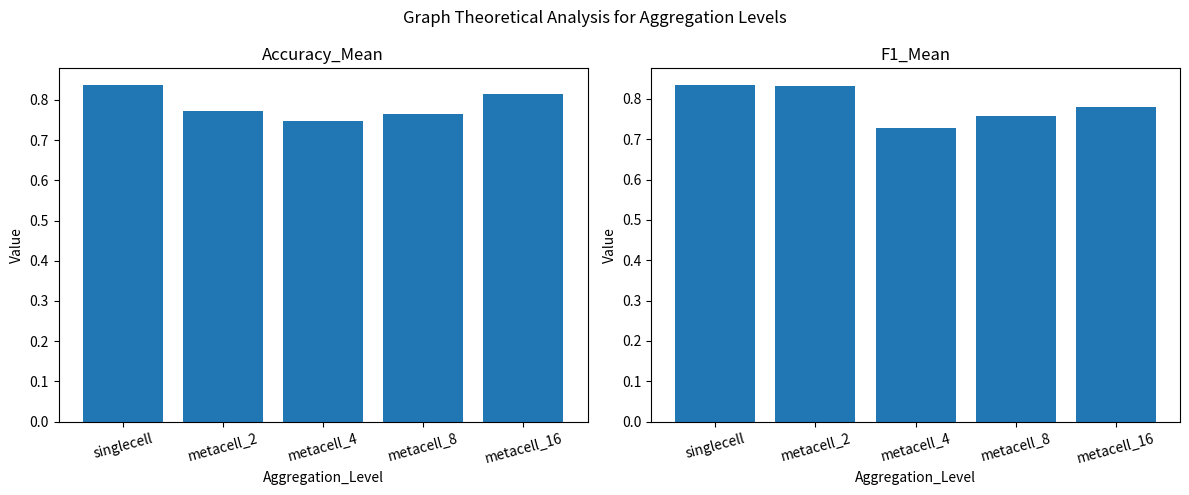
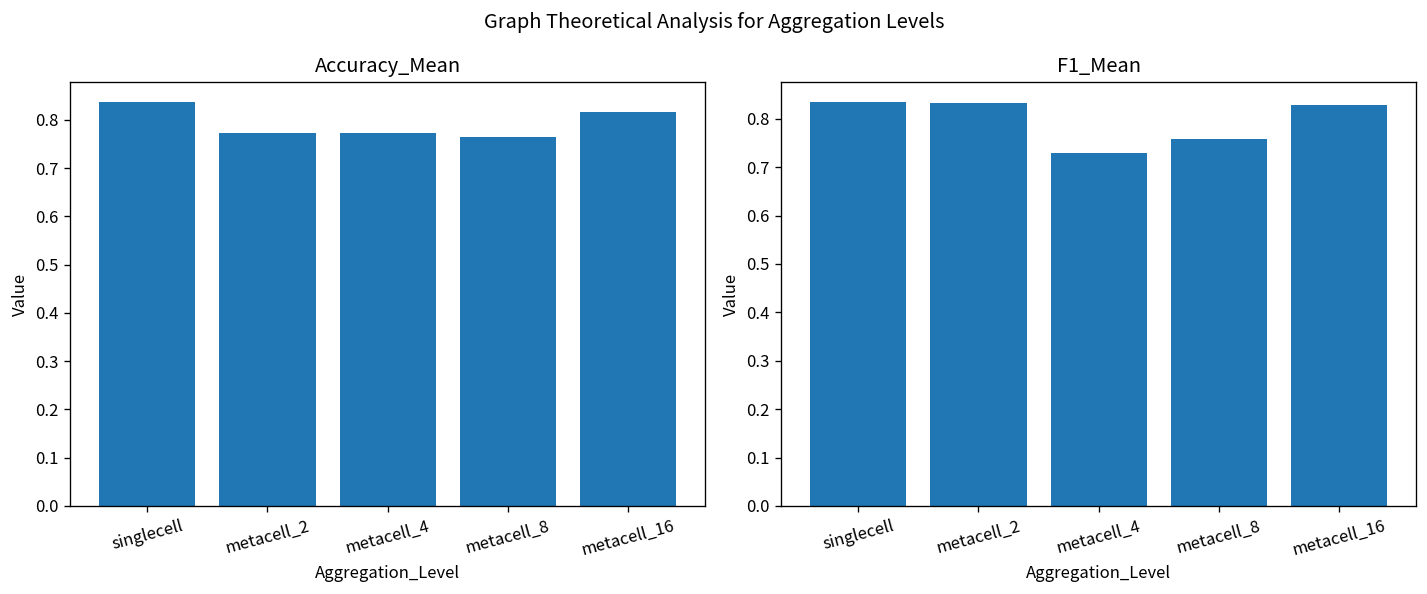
  {
    "Accuracy_Mean": {
      "singlecell": 0.84,
      "metacell_2": 0.77,
-     "metacell_4": 0.75,
+     "metacell_4": 0.77,
      "metacell_8": 0.76,
      "metacell_16": 0.82
    },
    "F1_Mean": {
      "singlecell": 0.83,
      "metacell_2": 0.83,
      "metacell_4": 0.73,
      "metacell_8": 0.76,
-     "metacell_16": 0.78
+     "metacell_16": 0.83
    }
  }
